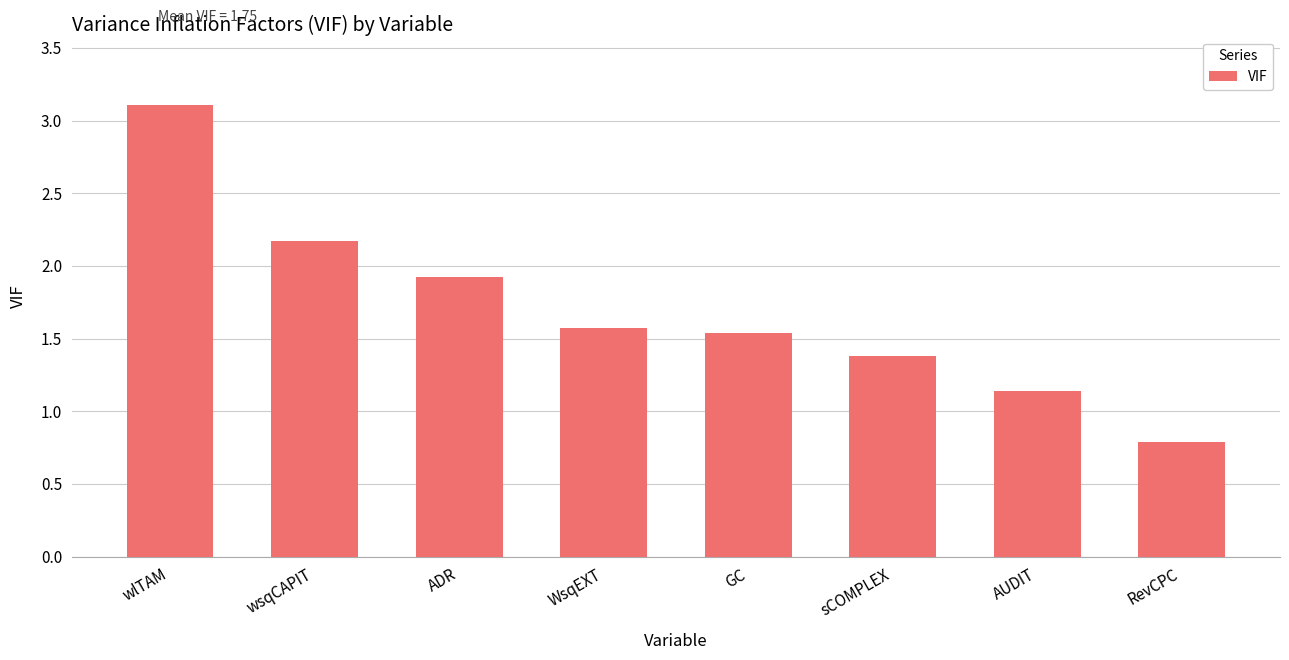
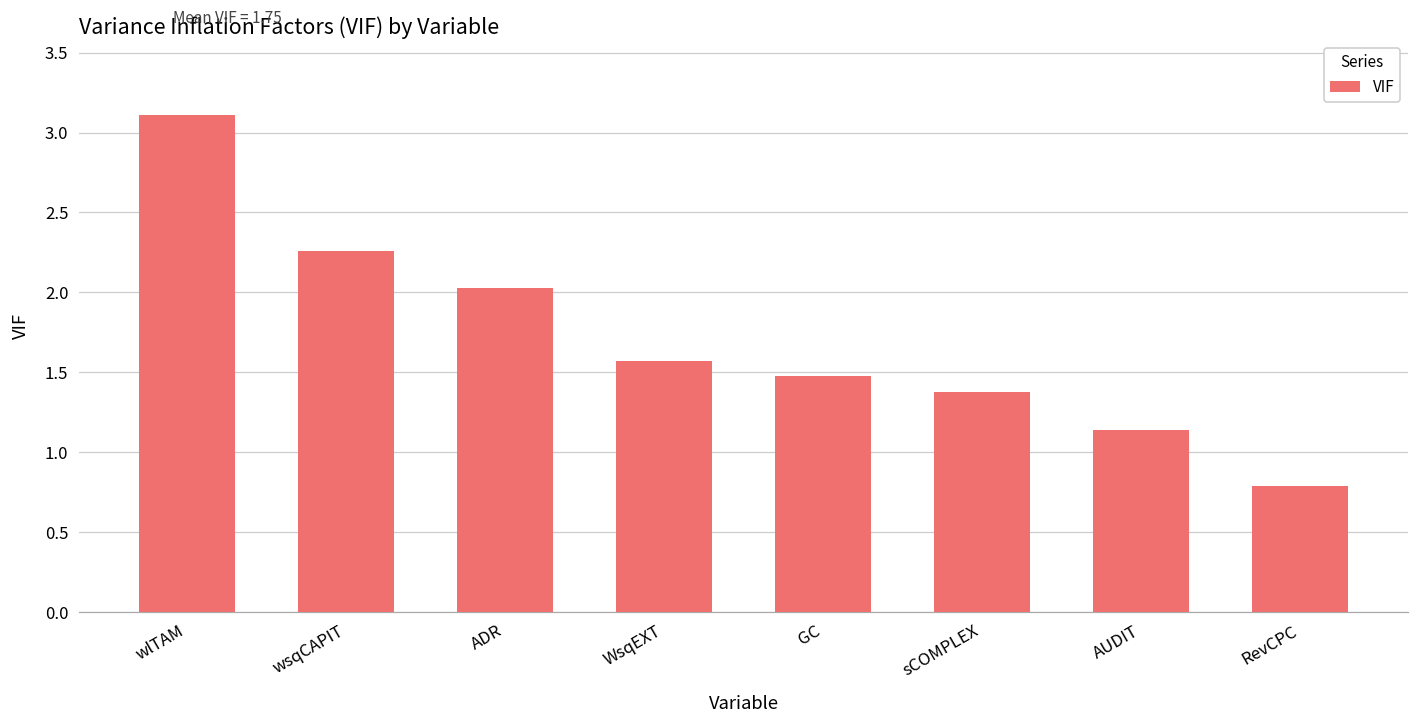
  {
    "wlTAM": 3.11,
-   "wsqCAPIT": 2.17,
-   "ADR": 1.92,
+   "wsqCAPIT": 2.26,
+   "ADR": 2.03,
    "WsqEXT": 1.57,
-   "GC": 1.54,
+   "GC": 1.48,
    "sCOMPLEX": 1.38,
    "AUDIT": 1.14,
    "RevCPC": 0.79
  }
